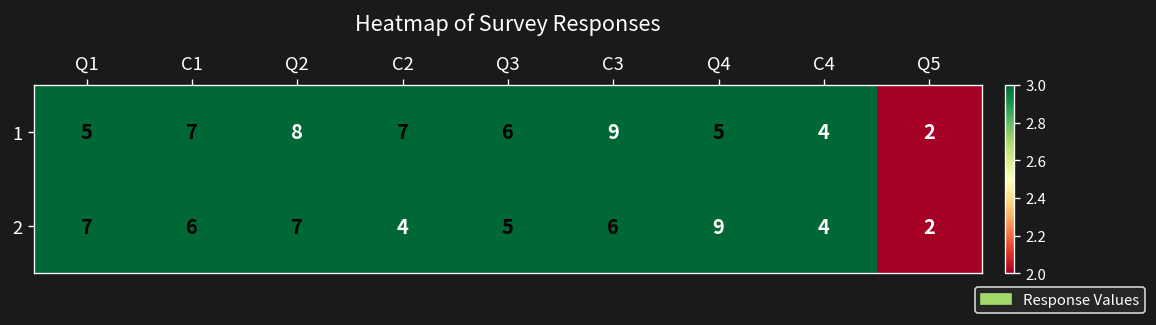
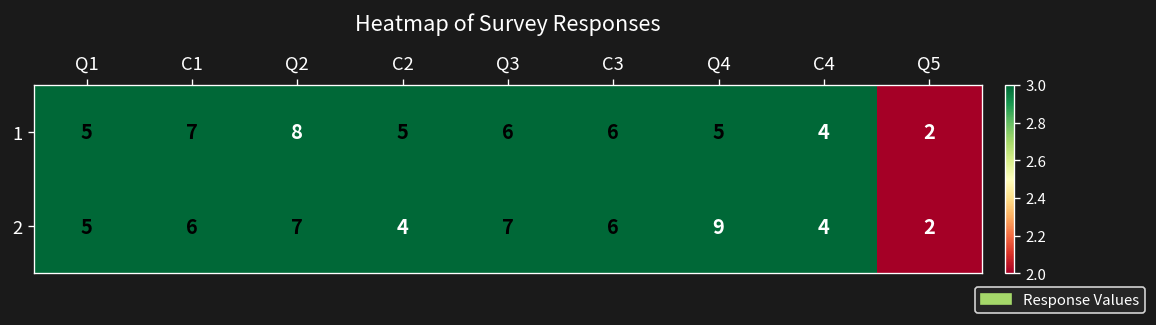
  {
    "1": {
      "Q1": 5,
      "C1": 7,
      "Q2": 8,
-     "C2": 7,
+     "C2": 5,
      "Q3": 6,
-     "C3": 9,
+     "C3": 6,
      "Q4": 5,
      "C4": 4,
      "Q5": 2
    },
    "2": {
-     "Q1": 7,
+     "Q1": 5,
      "C1": 6,
      "Q2": 7,
      "C2": 4,
-     "Q3": 5,
+     "Q3": 7,
      "C3": 6,
      "Q4": 9,
      "C4": 4,
      "Q5": 2
    }
  }
